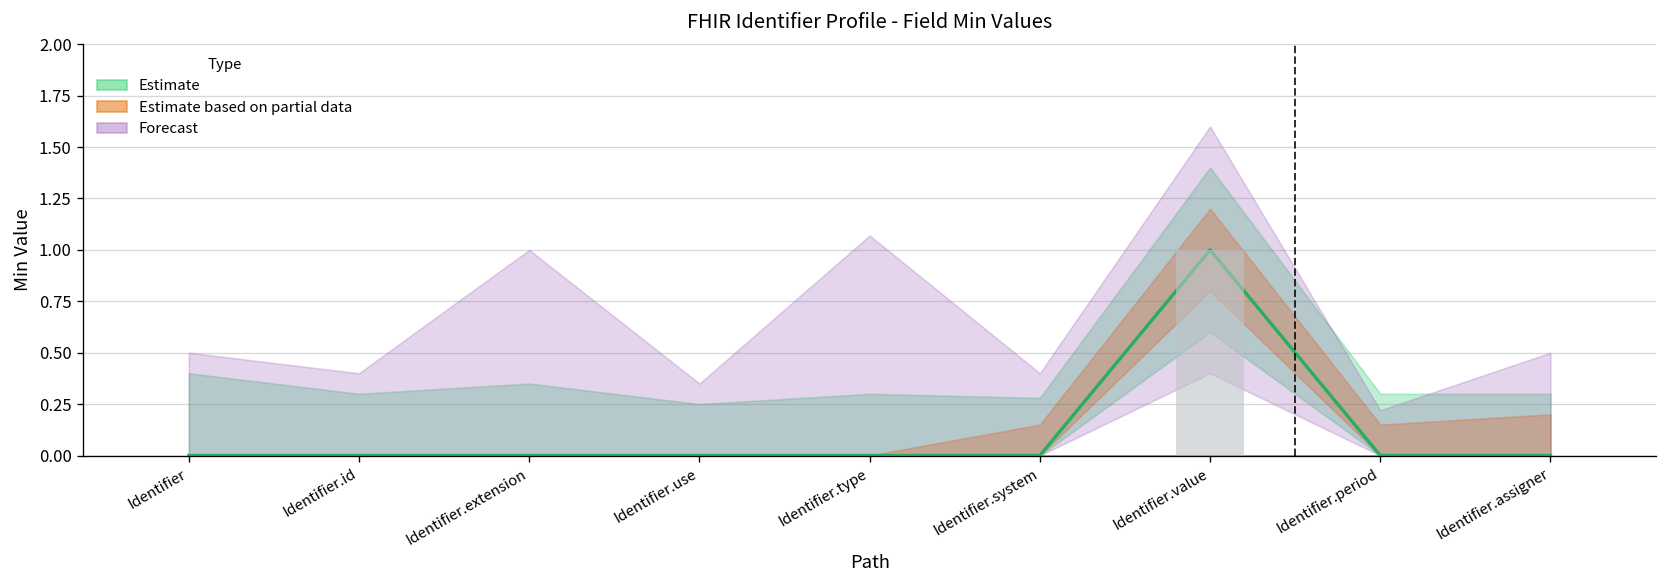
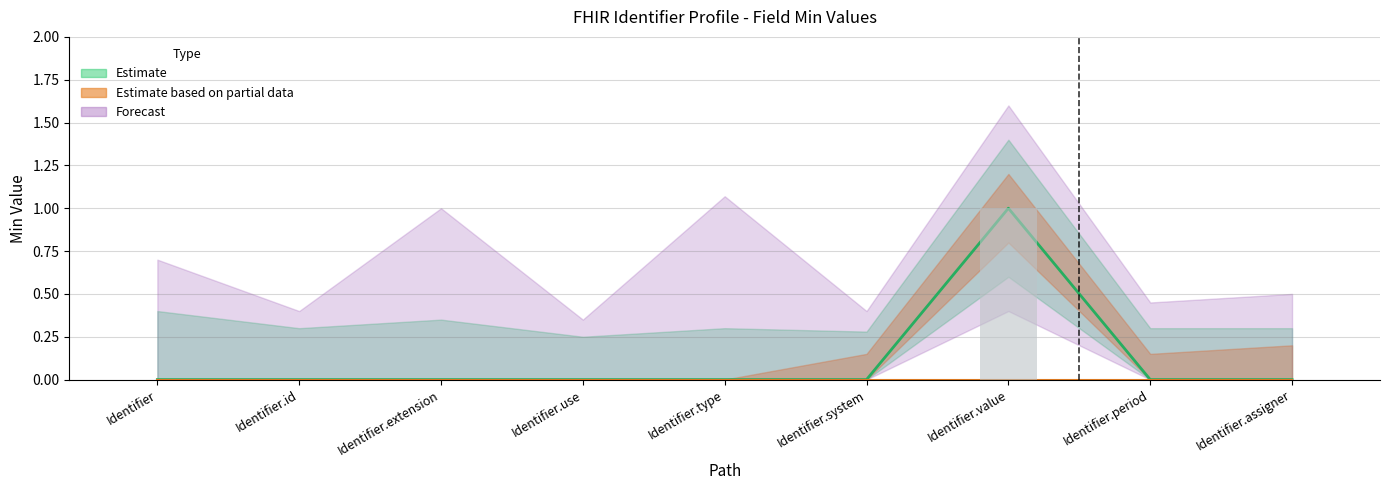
  {
    "Forecast": {
-     "Identifier": 0.5,
-     "Identifier.period": 0.22
+     "Identifier": 0.7,
+     "Identifier.period": 0.45
    }
  }
